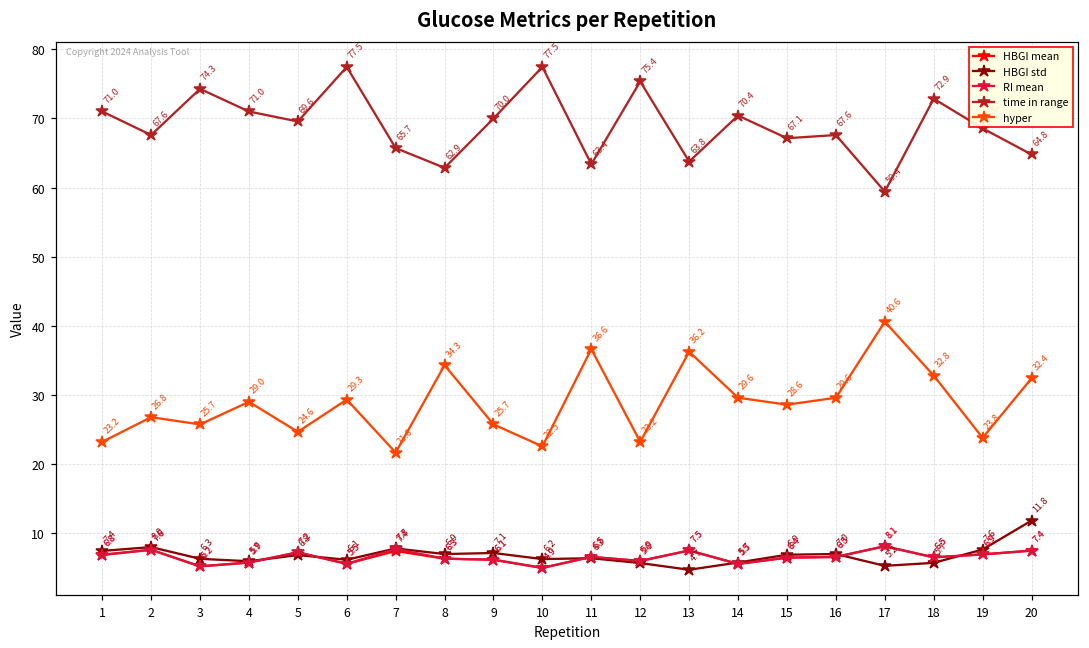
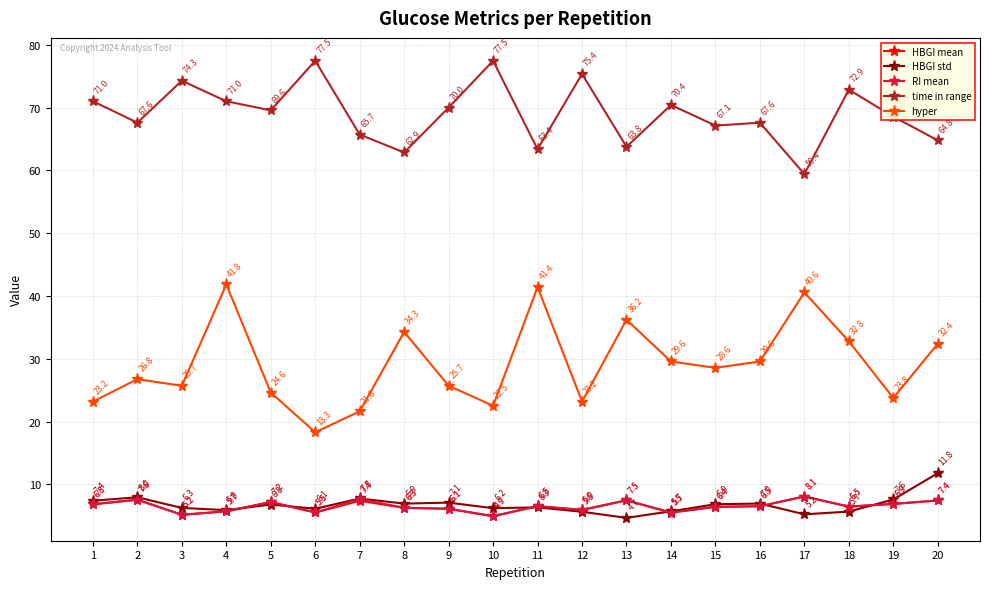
  {
    "HBGI std": {
      "20": 11.8
    },
    "hyper": {
      "1": 23.2,
      "2": 26.8,
      "3": 25.7,
-     "4": 29.0,
+     "4": 41.8,
      "5": 24.6,
-     "6": 29.3,
+     "6": 18.3,
      "7": 21.6,
      "8": 34.3,
      "9": 25.7,
      "10": 22.5,
-     "11": 36.6,
+     "11": 41.4,
      "12": 23.2,
      "13": 36.2,
      "14": 29.6,
      "15": 28.6,
      "16": 29.6,
      "17": 40.6,
      "18": 32.8,
      "19": 23.8,
      "20": 32.4
    }
  }
